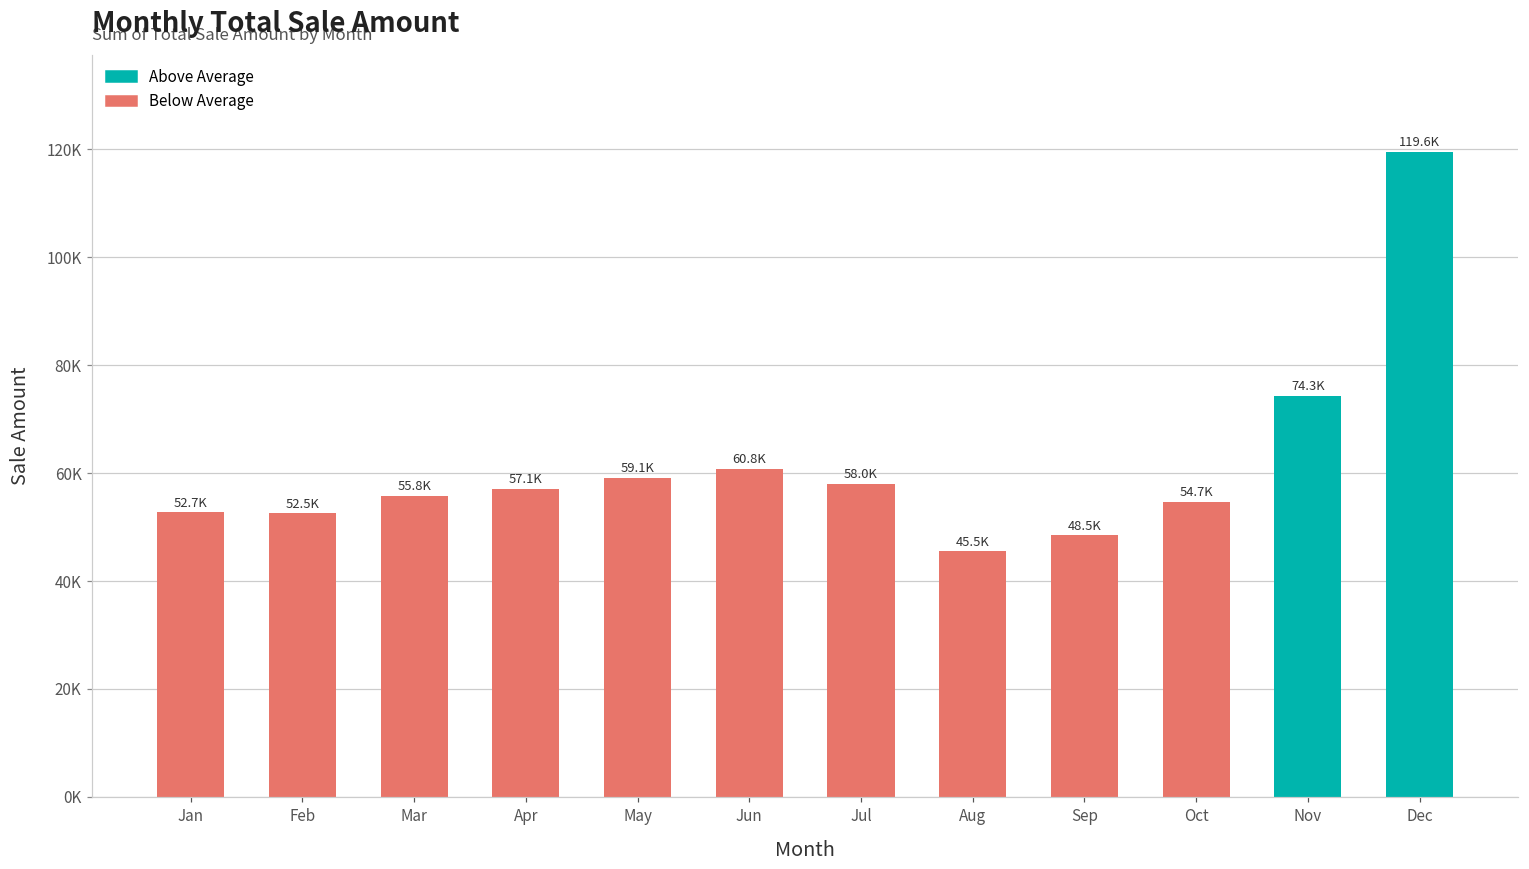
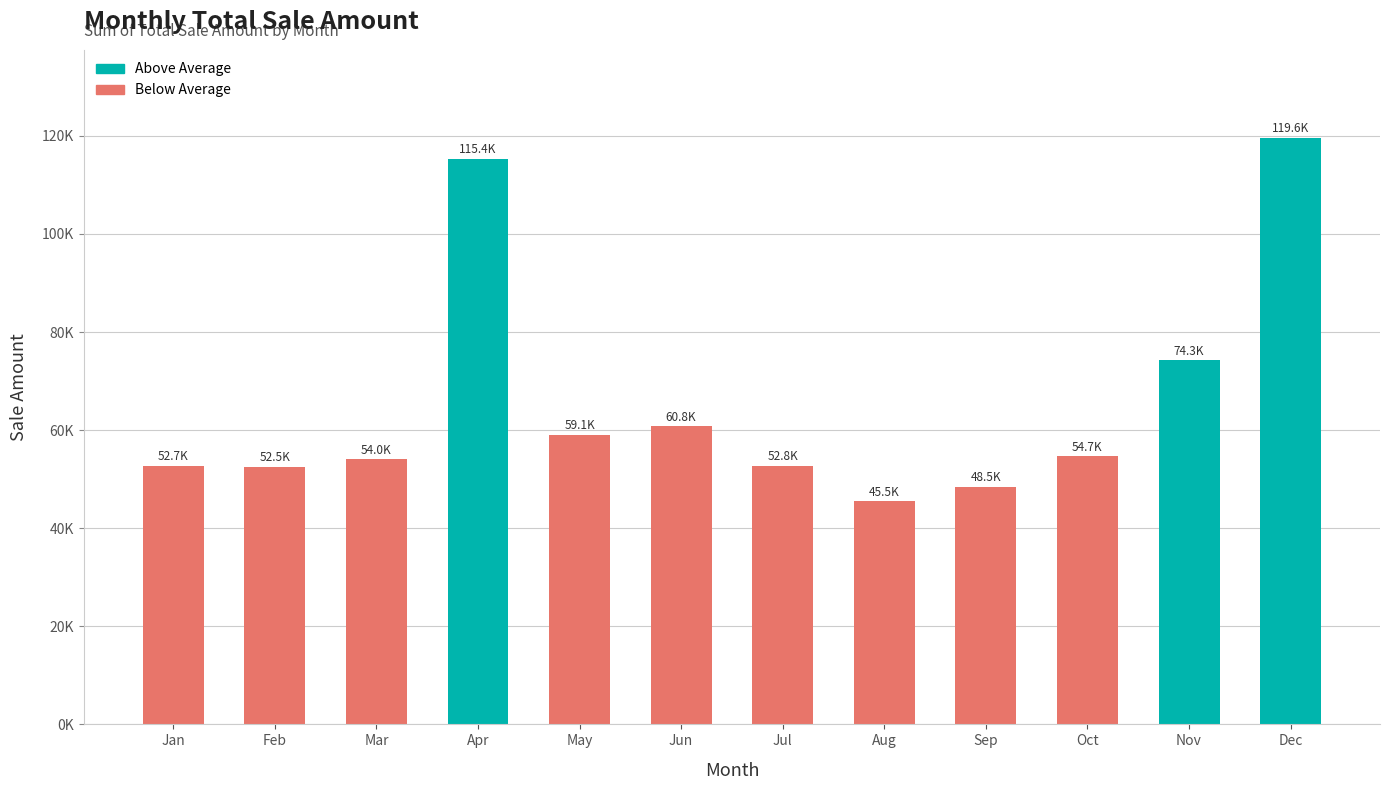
  {
    "Jan": "52.7K",
    "Feb": "52.5K",
-   "Mar": "55.8K",
-   "Apr": "57.1K",
+   "Mar": "54.0K",
+   "Apr": "115.4K",
    "May": "59.1K",
    "Jun": "60.8K",
-   "Jul": "58.0K",
+   "Jul": "52.8K",
    "Aug": "45.5K",
    "Sep": "48.5K",
    "Oct": "54.7K",
    "Nov": "74.3K",
    "Dec": "119.6K"
  }
